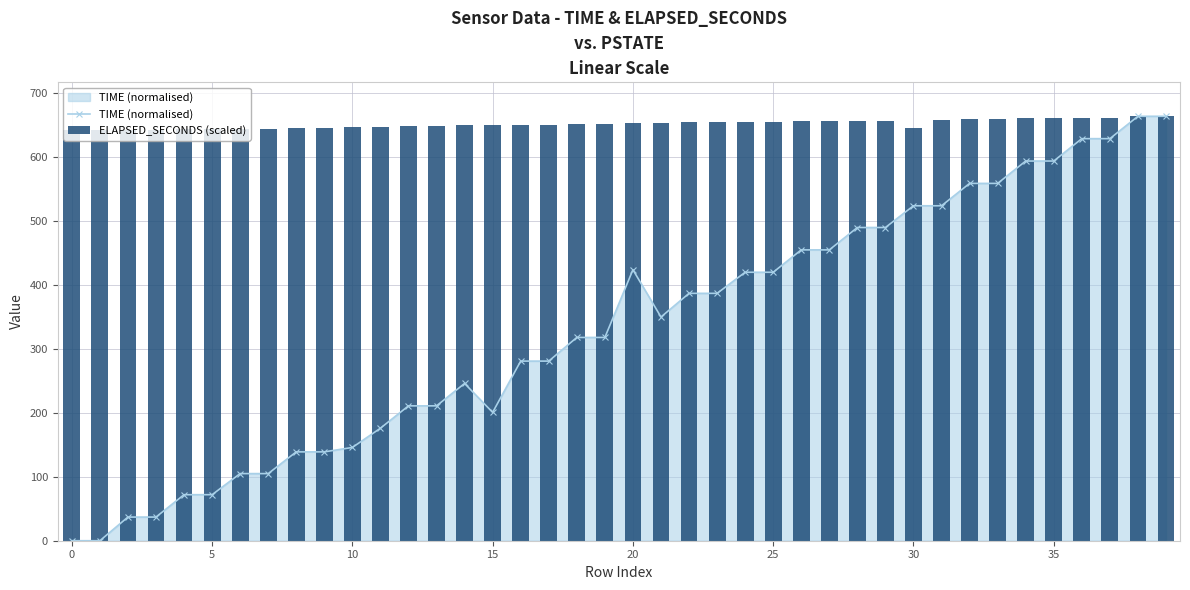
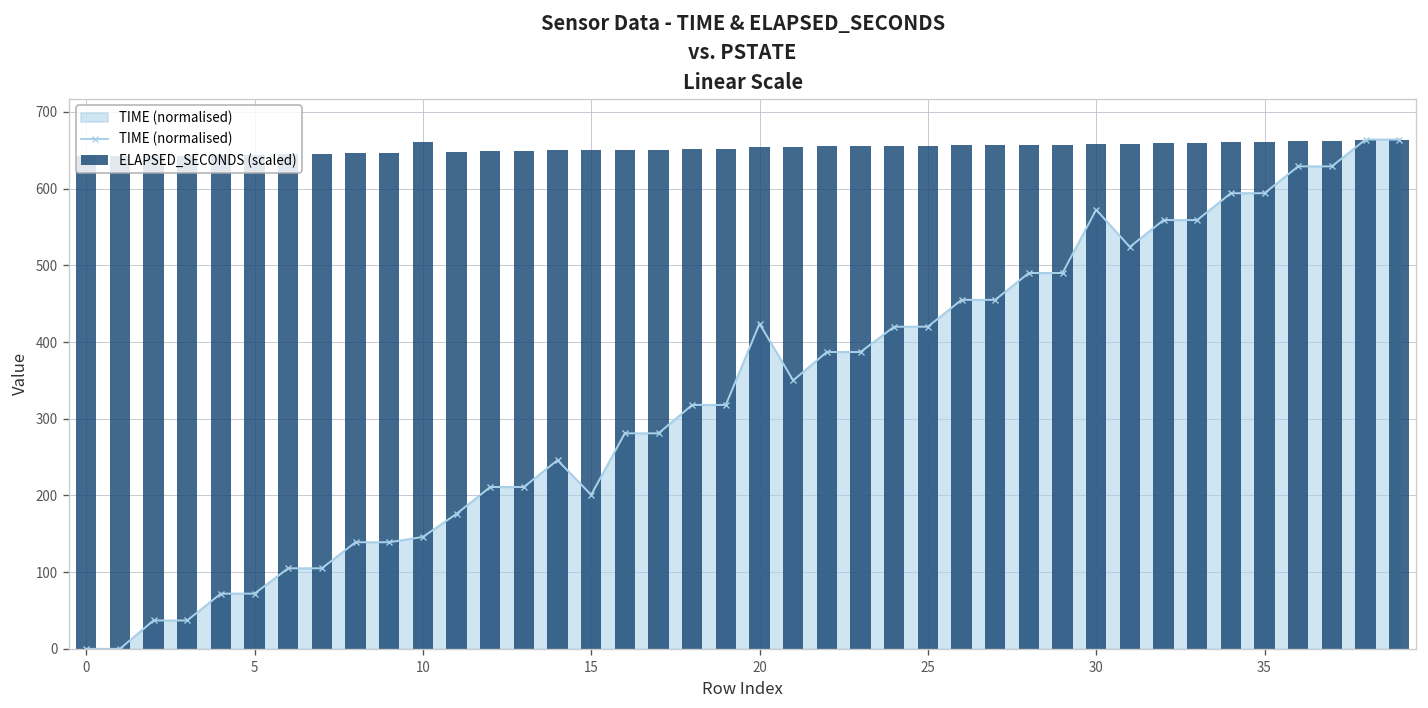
  {
    "TIME (normalised)": {
      "0": 0,
      "5": 70,
      "10": 150,
      "15": 200,
      "20": 420,
      "25": 420,
-     "30": 520,
+     "30": 570,
      "35": 590
    },
    "ELAPSED_SECONDS (scaled)": {
-     "10": 650,
+     "10": 660,
      "15": 650,
      "20": 650,
      "25": 660,
-     "30": 650,
+     "30": 660,
      "35": 660
    }
  }
